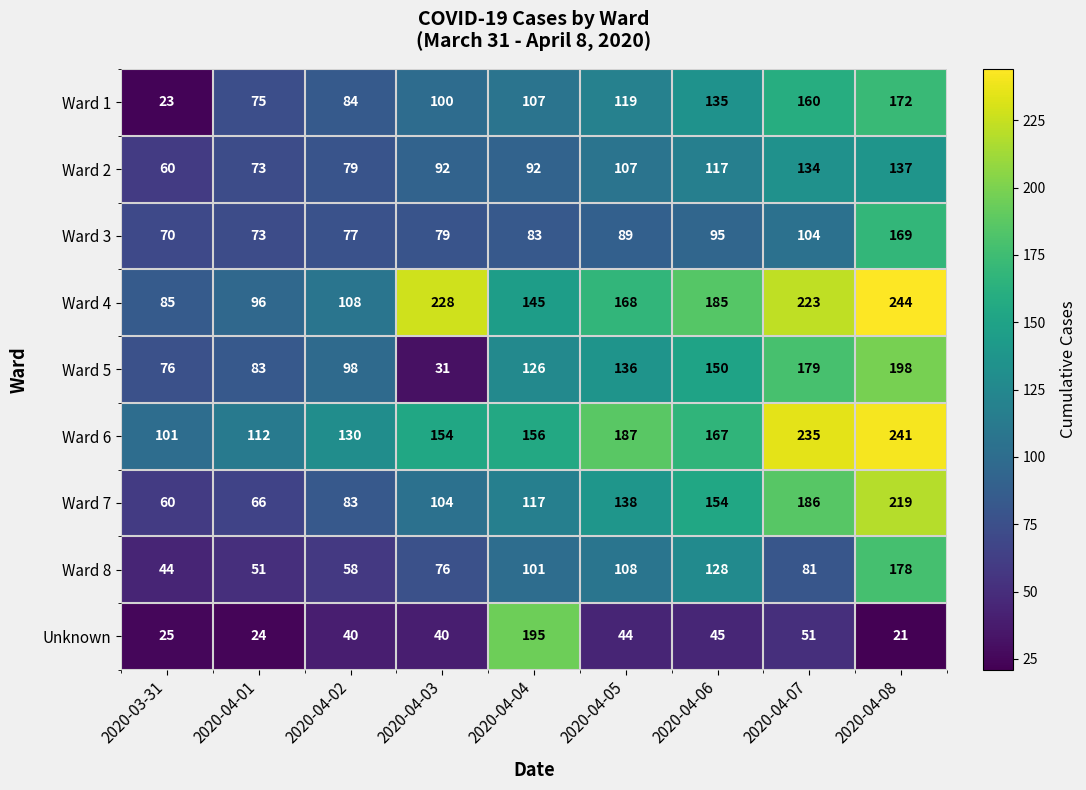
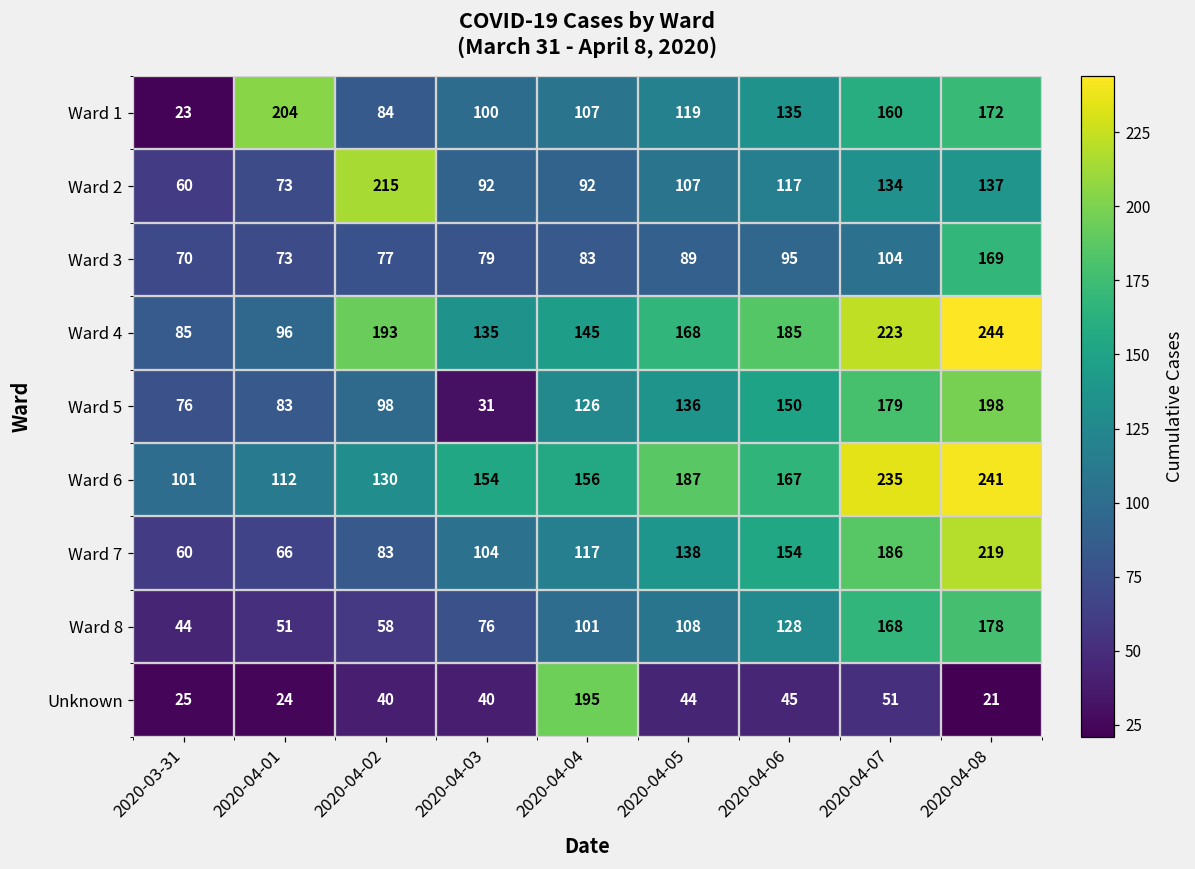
  {
    "Ward 1": {
      "2020-03-31": 23,
-     "2020-04-01": 75,
+     "2020-04-01": 204,
      "2020-04-02": 84,
      "2020-04-03": 100,
      "2020-04-04": 107,
      "2020-04-05": 119,
      "2020-04-06": 135,
      "2020-04-07": 160,
      "2020-04-08": 172
    },
    "Ward 2": {
      "2020-03-31": 60,
      "2020-04-01": 73,
-     "2020-04-02": 79,
+     "2020-04-02": 215,
      "2020-04-03": 92,
      "2020-04-04": 92,
      "2020-04-05": 107,
      "2020-04-06": 117,
      "2020-04-07": 134,
      "2020-04-08": 137
    },
    "Ward 3": {
      "2020-03-31": 70,
      "2020-04-01": 73,
      "2020-04-02": 77,
      "2020-04-03": 79,
      "2020-04-04": 83,
      "2020-04-05": 89,
      "2020-04-06": 95,
      "2020-04-07": 104,
      "2020-04-08": 169
    },
    "Ward 4": {
      "2020-03-31": 85,
      "2020-04-01": 96,
-     "2020-04-02": 108,
-     "2020-04-03": 228,
+     "2020-04-02": 193,
+     "2020-04-03": 135,
      "2020-04-04": 145,
      "2020-04-05": 168,
      "2020-04-06": 185,
      "2020-04-07": 223,
      "2020-04-08": 244
    },
    "Ward 5": {
      "2020-03-31": 76,
      "2020-04-01": 83,
      "2020-04-02": 98,
      "2020-04-03": 31,
      "2020-04-04": 126,
      "2020-04-05": 136,
      "2020-04-06": 150,
      "2020-04-07": 179,
      "2020-04-08": 198
    },
    "Ward 6": {
      "2020-03-31": 101,
      "2020-04-01": 112,
      "2020-04-02": 130,
      "2020-04-03": 154,
      "2020-04-04": 156,
      "2020-04-05": 187,
      "2020-04-06": 167,
      "2020-04-07": 235,
      "2020-04-08": 241
    },
    "Ward 7": {
      "2020-03-31": 60,
      "2020-04-01": 66,
      "2020-04-02": 83,
      "2020-04-03": 104,
      "2020-04-04": 117,
      "2020-04-05": 138,
      "2020-04-06": 154,
      "2020-04-07": 186,
      "2020-04-08": 219
    },
    "Ward 8": {
      "2020-03-31": 44,
      "2020-04-01": 51,
      "2020-04-02": 58,
      "2020-04-03": 76,
      "2020-04-04": 101,
      "2020-04-05": 108,
      "2020-04-06": 128,
-     "2020-04-07": 81,
+     "2020-04-07": 168,
      "2020-04-08": 178
    },
    "Unknown": {
      "2020-03-31": 25,
      "2020-04-01": 24,
      "2020-04-02": 40,
      "2020-04-03": 40,
      "2020-04-04": 195,
      "2020-04-05": 44,
      "2020-04-06": 45,
      "2020-04-07": 51,
      "2020-04-08": 21
    }
  }
